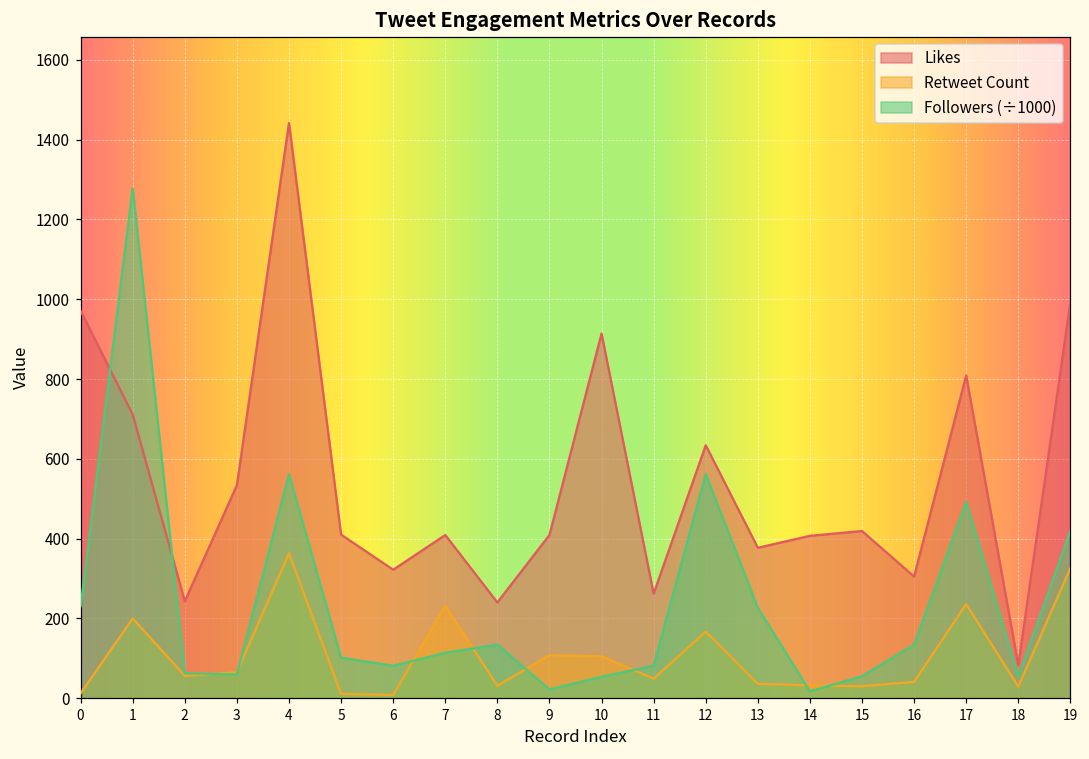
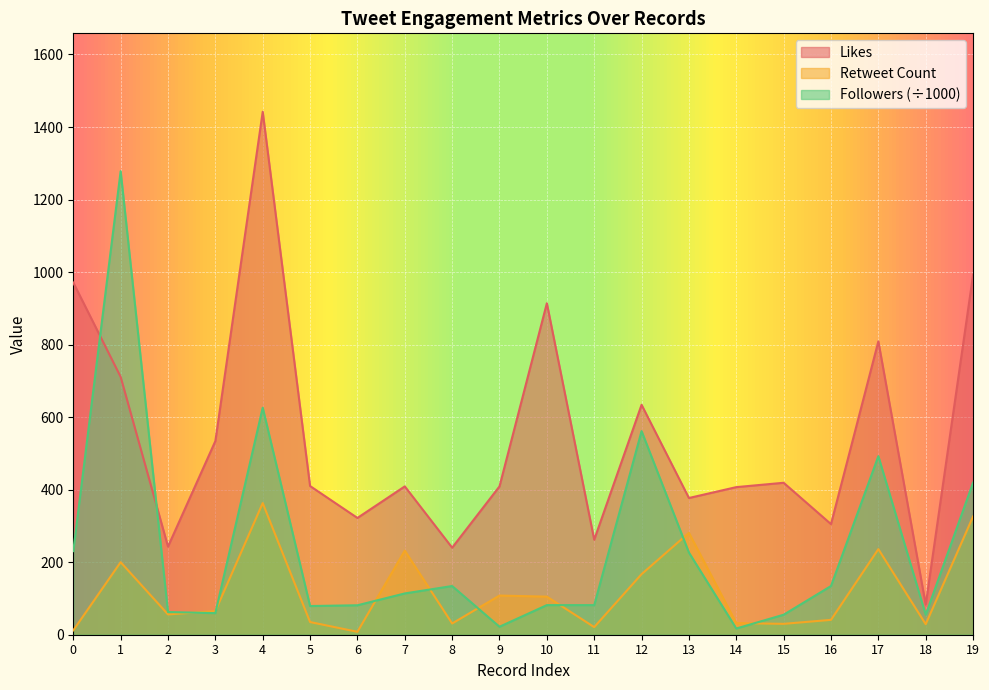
  {
    "Likes": {
      "0": 970,
      "1": 710,
      "2": 240,
      "3": 530,
      "4": 1440,
      "5": 410,
      "6": 320,
      "7": 410,
      "8": 240,
      "9": 410,
      "10": 910,
      "11": 260,
      "12": 630,
      "13": 380,
      "14": 410,
      "15": 420,
      "16": 310,
      "17": 810,
      "18": 80,
      "19": 990
    },
    "Retweet Count": {
      "0": 10,
      "1": 200,
      "4": 360,
-     "5": 10,
+     "5": 40,
      "6": 10,
      "7": 230,
      "8": 30,
      "9": 110,
      "10": 110,
-     "11": 50,
+     "11": 20,
      "12": 170,
-     "13": 40,
+     "13": 280,
      "14": 30,
      "15": 30,
      "16": 40,
      "17": 240,
      "18": 30,
      "19": 330
    },
    "Followers (÷1000)": {
      "0": 230,
      "1": 1280,
-     "4": 560,
-     "5": 100,
+     "4": 630,
+     "5": 80,
      "6": 80,
      "7": 110,
      "8": 130,
      "9": 20,
-     "10": 50,
+     "10": 80,
      "11": 80,
      "12": 560,
      "13": 230,
      "14": 20,
      "15": 60,
      "16": 130,
      "17": 490,
      "18": 60,
      "19": 420
    }
  }
